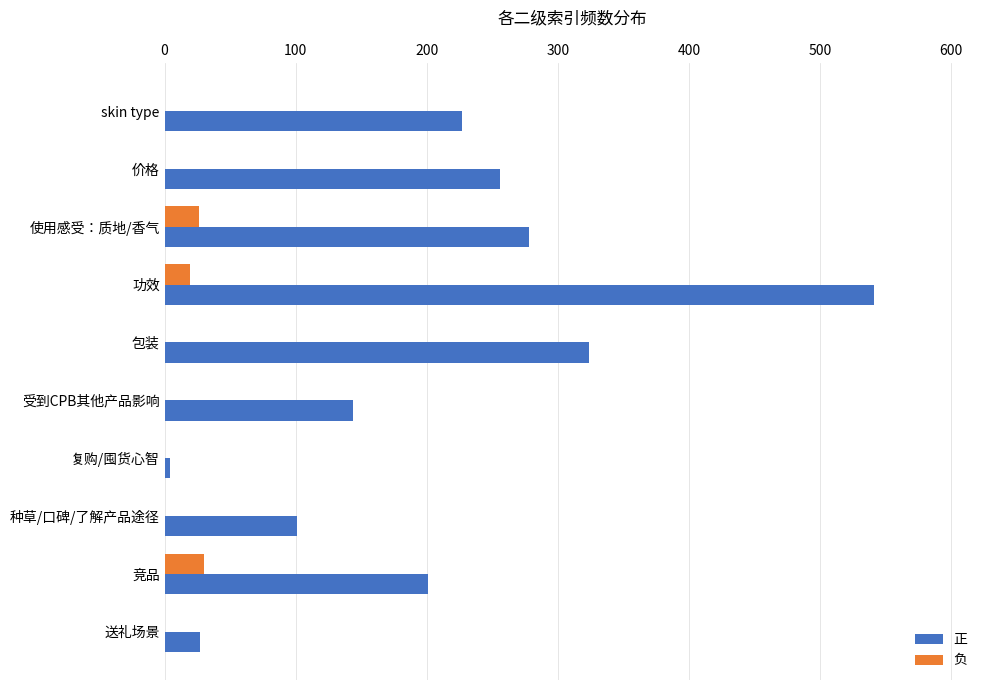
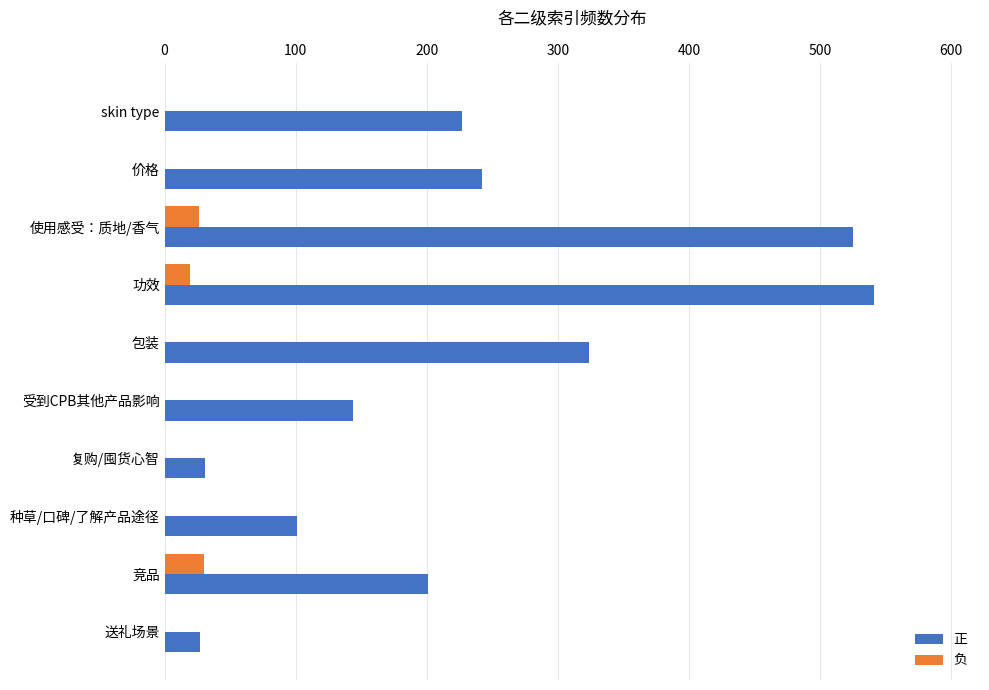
  {
    "正": {
      "skin type": 227,
-     "价格": 256,
-     "使用感受：质地/香气": 278,
+     "价格": 242,
+     "使用感受：质地/香气": 525,
      "功效": 541,
      "包装": 324,
      "受到CPB其他产品影响": 144,
-     "复购/囤货心智": 4,
+     "复购/囤货心智": 31,
      "种草/口碑/了解产品途径": 101,
      "竞品": 201,
      "送礼场景": 27
    },
    "负": {
      "skin type": 0,
      "价格": 0,
      "使用感受：质地/香气": 26,
      "功效": 19,
      "包装": 0,
      "受到CPB其他产品影响": 0,
      "复购/囤货心智": 0,
      "种草/口碑/了解产品途径": 0,
      "竞品": 30,
      "送礼场景": 0
    }
  }
